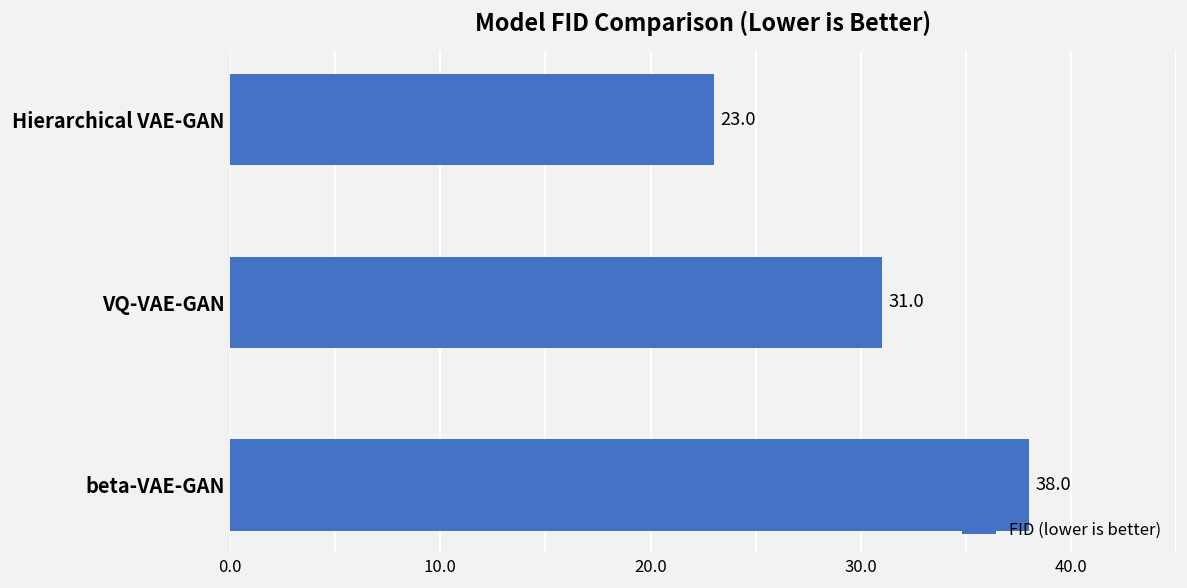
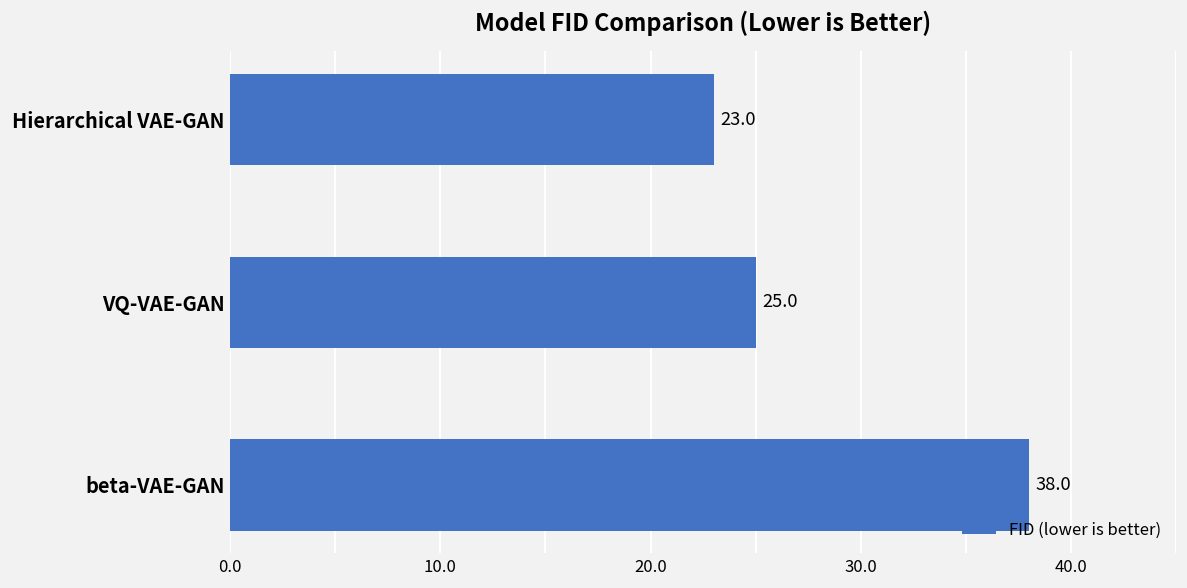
  {
    "Hierarchical VAE-GAN": 23.0,
-   "VQ-VAE-GAN": 31.0,
+   "VQ-VAE-GAN": 25.0,
    "beta-VAE-GAN": 38.0
  }
